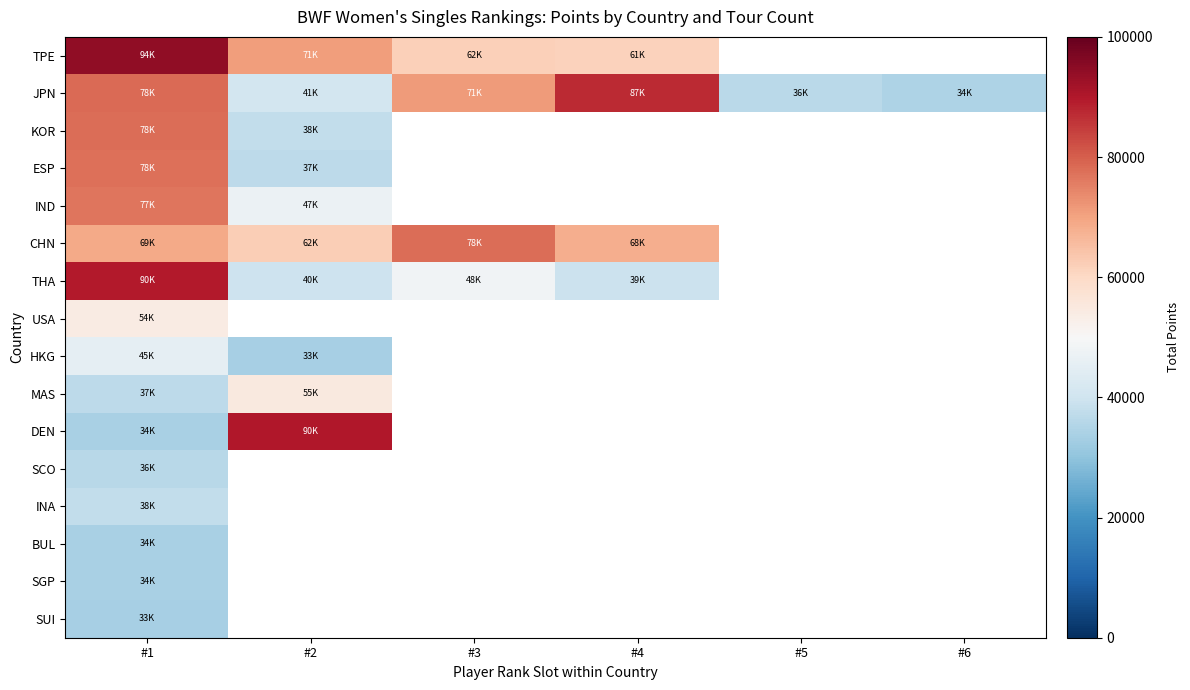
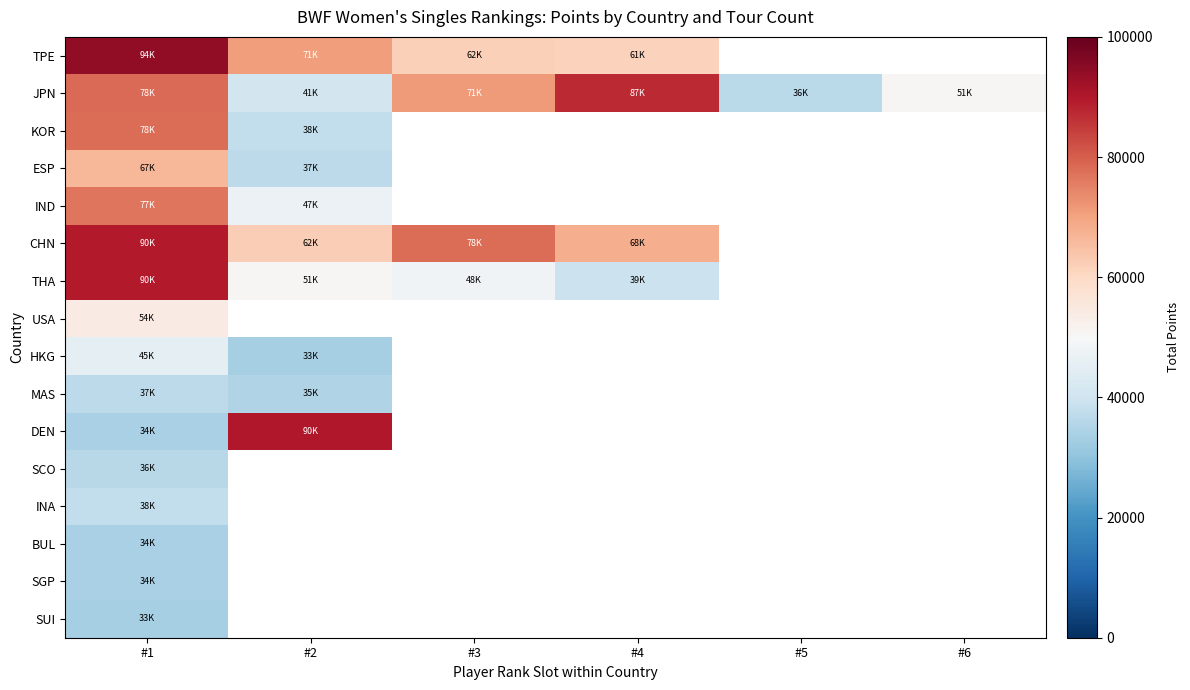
  {
    "TPE": {
      "#1": "94K",
      "#2": "71K",
      "#3": "62K",
      "#4": "61K"
    },
    "JPN": {
      "#1": "78K",
      "#2": "41K",
      "#3": "71K",
      "#4": "87K",
      "#5": "36K",
-     "#6": "34K"
+     "#6": "51K"
    },
    "KOR": {
      "#1": "78K",
      "#2": "38K"
    },
    "ESP": {
-     "#1": "78K",
+     "#1": "67K",
      "#2": "37K"
    },
    "IND": {
      "#1": "77K",
      "#2": "47K"
    },
    "CHN": {
-     "#1": "69K",
+     "#1": "90K",
      "#2": "62K",
      "#3": "78K",
      "#4": "68K"
    },
    "THA": {
      "#1": "90K",
-     "#2": "40K",
+     "#2": "51K",
      "#3": "48K",
      "#4": "39K"
    },
    "USA": {
      "#1": "54K"
    },
    "HKG": {
      "#1": "45K",
      "#2": "33K"
    },
    "MAS": {
      "#1": "37K",
-     "#2": "55K"
+     "#2": "35K"
    },
    "DEN": {
      "#1": "34K",
      "#2": "90K"
    },
    "SCO": {
      "#1": "36K"
    },
    "INA": {
      "#1": "38K"
    },
    "BUL": {
      "#1": "34K"
    },
    "SGP": {
      "#1": "34K"
    },
    "SUI": {
      "#1": "33K"
    }
  }
